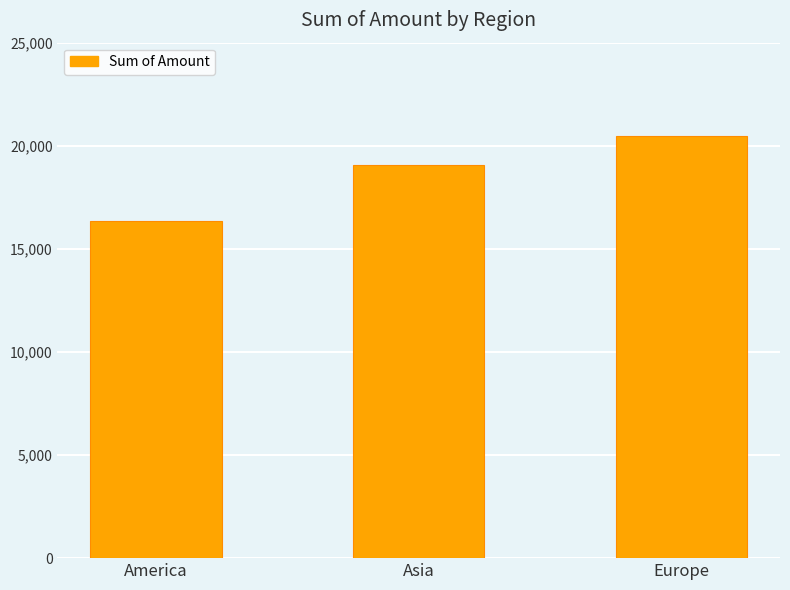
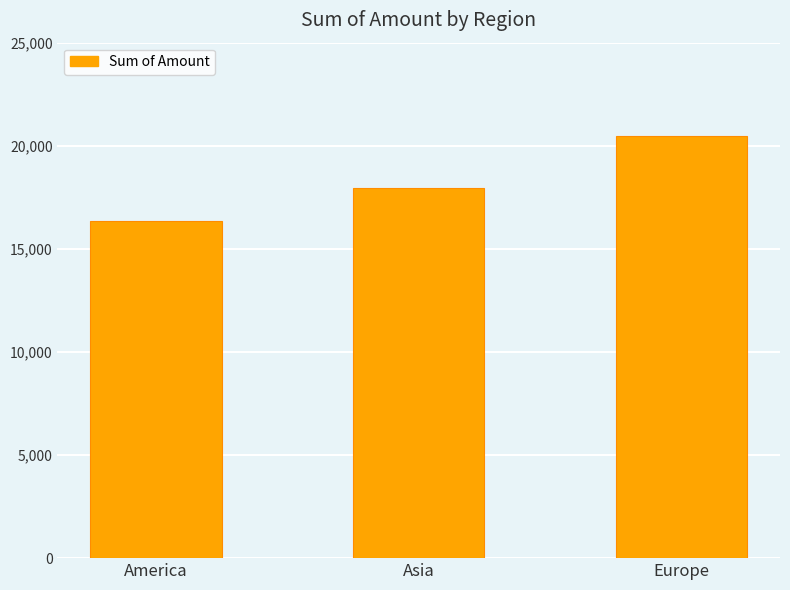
  {
    "America": "16,300",
-   "Asia": "19,000",
+   "Asia": "17,900",
    "Europe": "20,500"
  }
